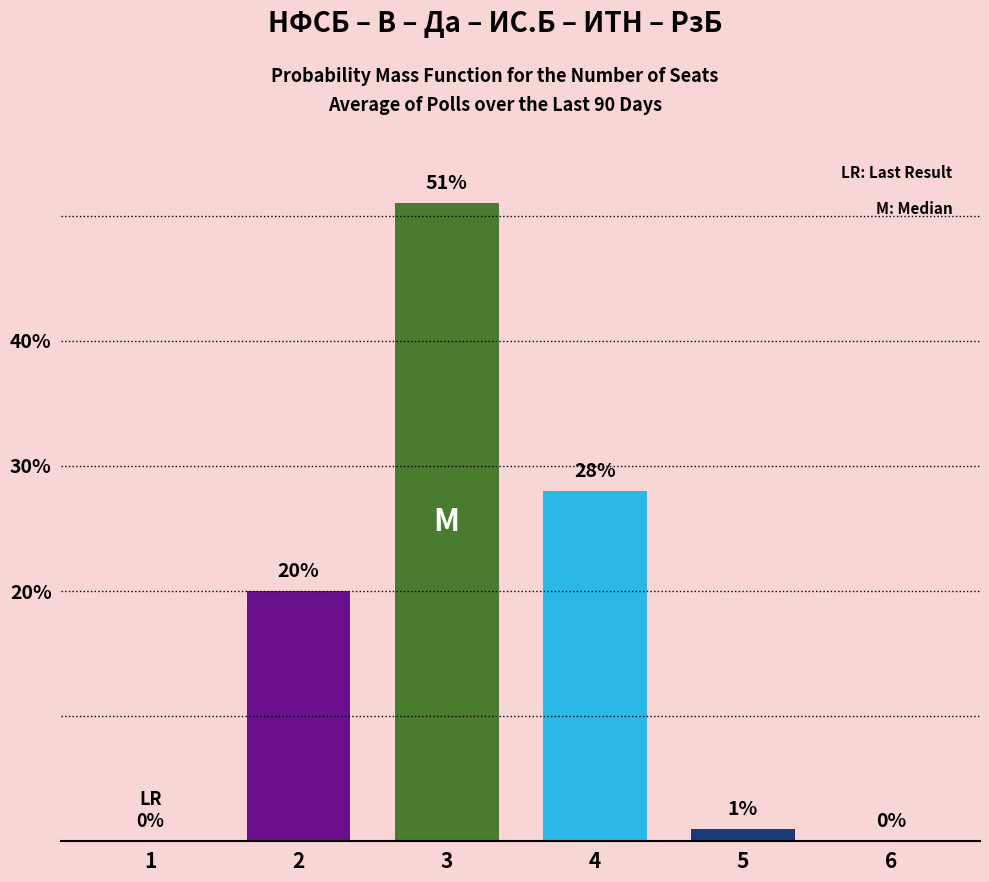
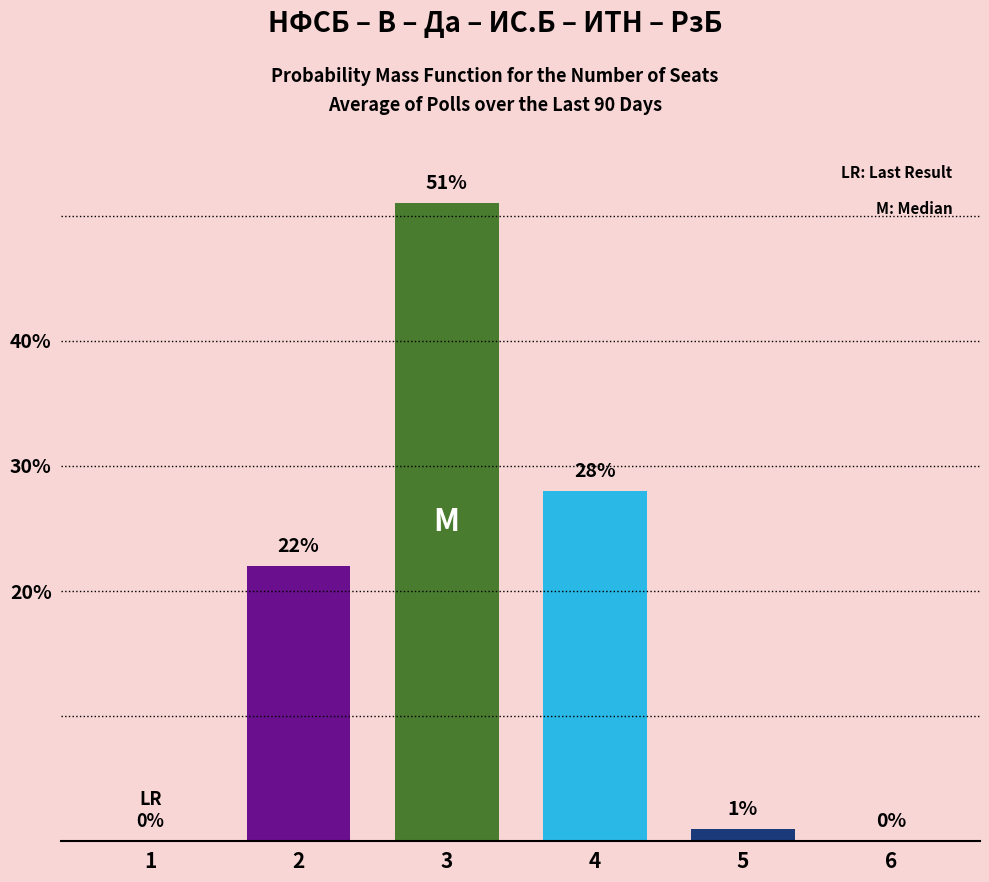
  {
    "1": "0%",
-   "2": "20%",
+   "2": "22%",
    "3": "51%",
    "4": "28%",
    "5": "1%",
    "6": "0%"
  }
